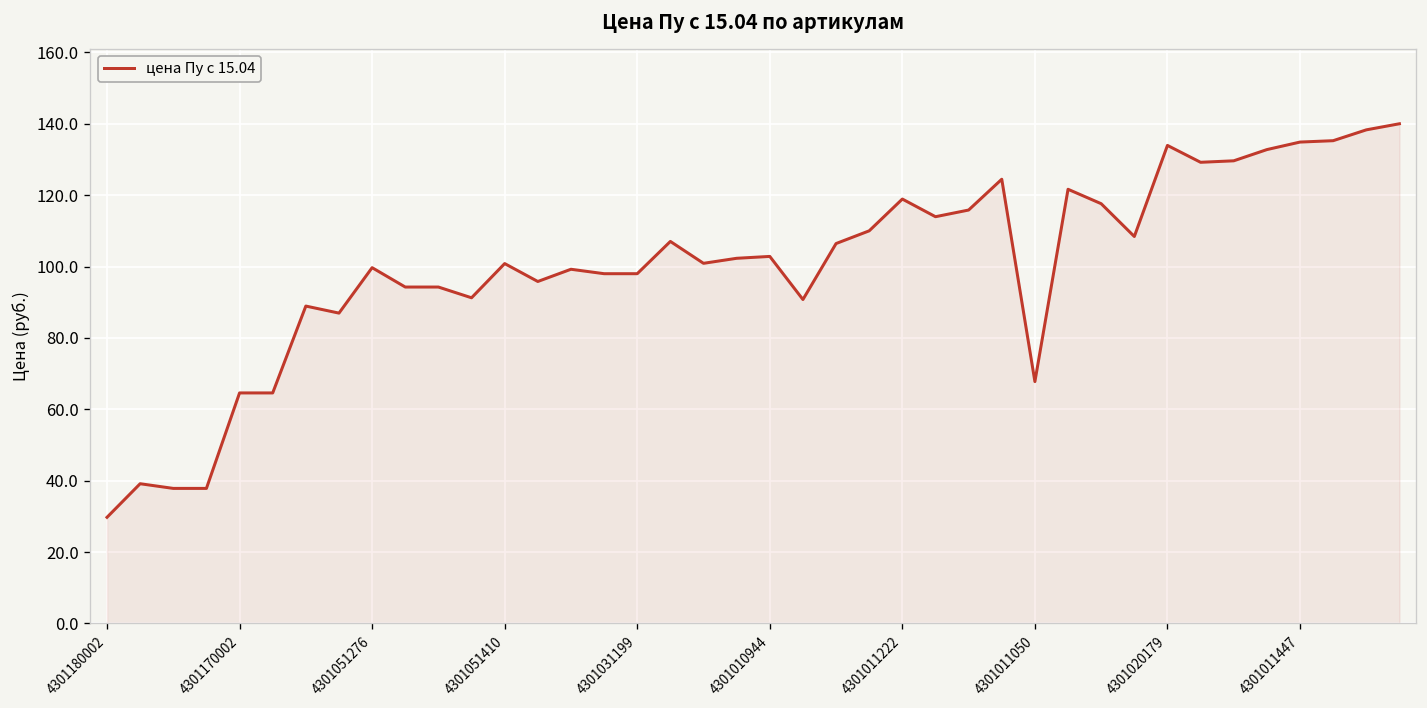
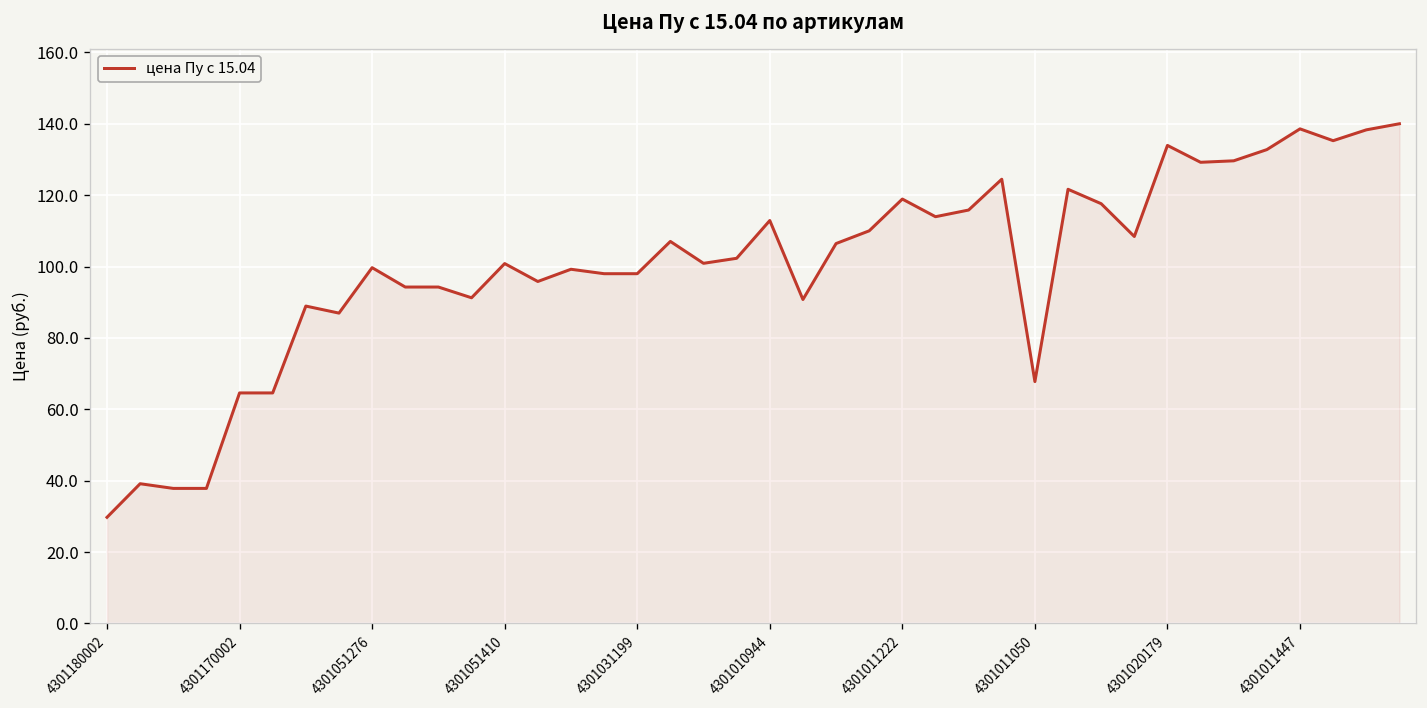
  {
    "4301180002": 30,
    "4301170002": 65,
    "4301051276": 100,
    "4301051410": 101,
    "4301031199": 98,
-   "4301010944": 103,
+   "4301010944": 113,
    "4301011222": 119,
    "4301011050": 68,
    "4301020179": 134,
-   "4301011447": 135
+   "4301011447": 139
  }
